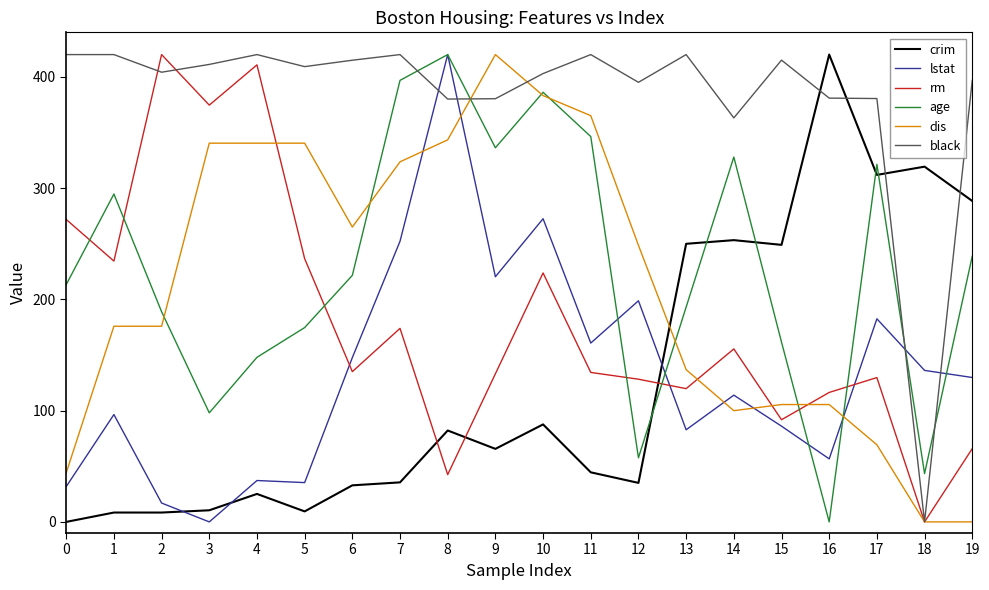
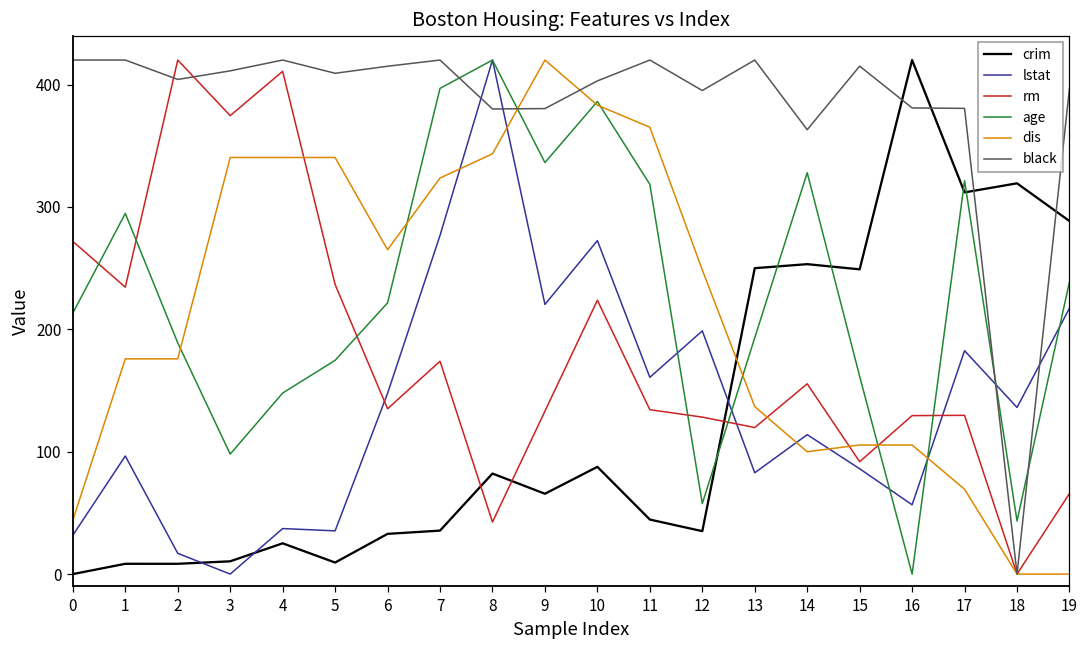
  {
    "crim": {
      "0": 0,
      "1": 8,
      "2": 8,
      "3": 10,
      "4": 25,
      "5": 9,
      "6": 33,
      "7": 36,
      "8": 82,
      "9": 66,
      "10": 88,
      "11": 45,
      "12": 35,
      "13": 250,
      "14": 253,
      "15": 249,
      "16": 420,
      "17": 312,
      "18": 319,
      "19": 288
    },
    "lstat": {
      "0": 32,
      "1": 96,
      "2": 17,
      "3": 0,
      "4": 37,
      "5": 35,
      "6": 148,
-     "7": 252,
+     "7": 277,
      "9": 220,
      "10": 272,
      "11": 161,
      "12": 199,
      "13": 83,
      "14": 114,
      "15": 86,
      "16": 57,
      "17": 183,
      "18": 136,
-     "19": 130
+     "19": 217
    },
    "rm": {
      "0": 272,
      "1": 234,
      "2": 420,
      "3": 375,
      "4": 411,
      "5": 237,
      "6": 135,
      "7": 174,
      "8": 43,
      "9": 133,
      "10": 224,
      "11": 134,
      "12": 128,
      "13": 120,
      "14": 155,
      "15": 92,
-     "16": 116,
+     "16": 129,
      "17": 130,
      "19": 66
    },
    "age": {
      "0": 213,
      "1": 295,
      "2": 189,
      "3": 98,
      "4": 148,
      "5": 175,
      "6": 222,
      "7": 397,
      "9": 336,
      "10": 386,
-     "11": 346,
+     "11": 318,
      "12": 58,
      "13": 193,
      "14": 328,
      "15": 162,
      "16": 0,
      "17": 321,
      "18": 43,
      "19": 239
    },
    "dis": {
      "0": 44,
      "1": 176,
      "2": 176,
      "3": 340,
      "4": 340,
      "5": 340,
      "6": 265,
      "7": 324,
      "8": 343,
      "9": 420,
      "10": 383,
      "11": 365,
      "12": 249,
      "13": 137,
      "14": 100,
      "15": 105,
      "16": 105,
      "17": 69,
      "19": 0
    },
    "black": {
      "0": 420,
      "1": 420,
      "2": 404,
      "3": 411,
      "4": 420,
      "5": 409,
      "6": 415,
      "7": 420,
      "8": 380,
      "9": 380,
      "10": 403,
      "11": 420,
      "12": 395,
      "13": 420,
      "14": 363,
      "15": 415,
      "16": 381,
      "17": 380,
      "19": 397
    }
  }
